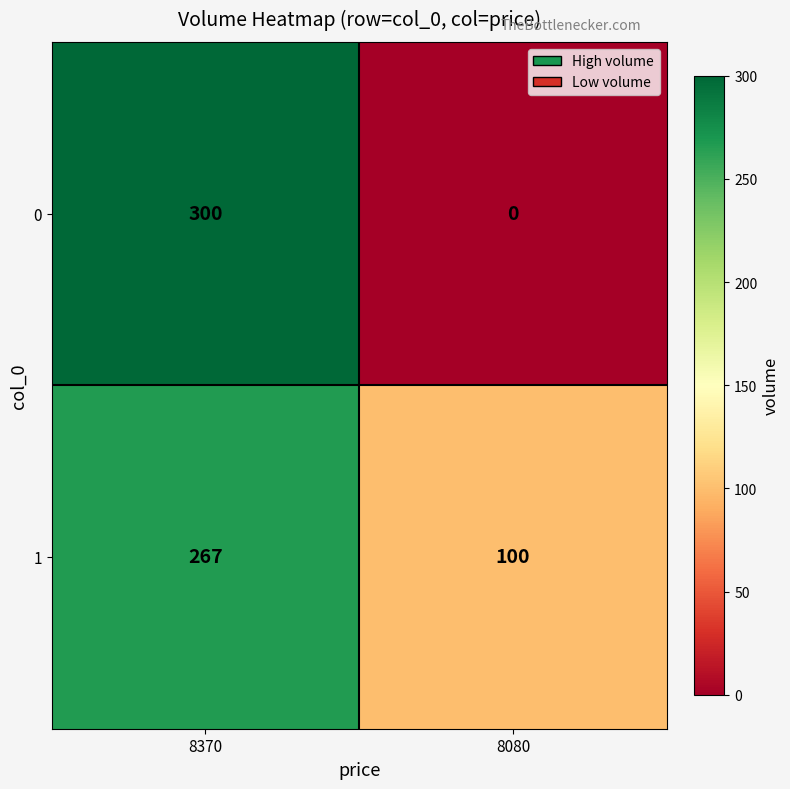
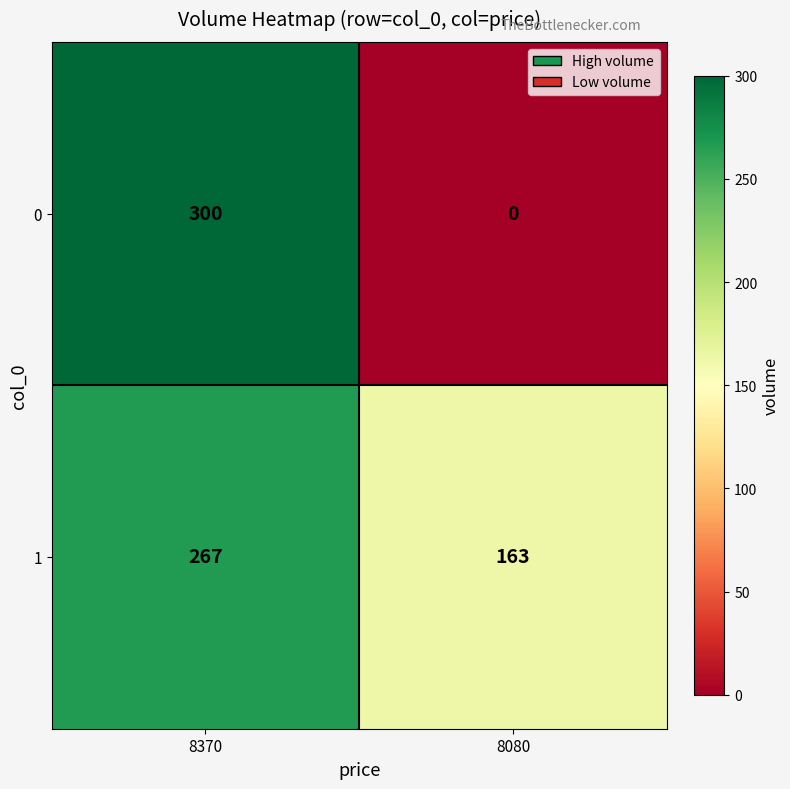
  {
    "0": {
      "8370": 300,
      "8080": 0
    },
    "1": {
      "8370": 267,
-     "8080": 100
+     "8080": 163
    }
  }
